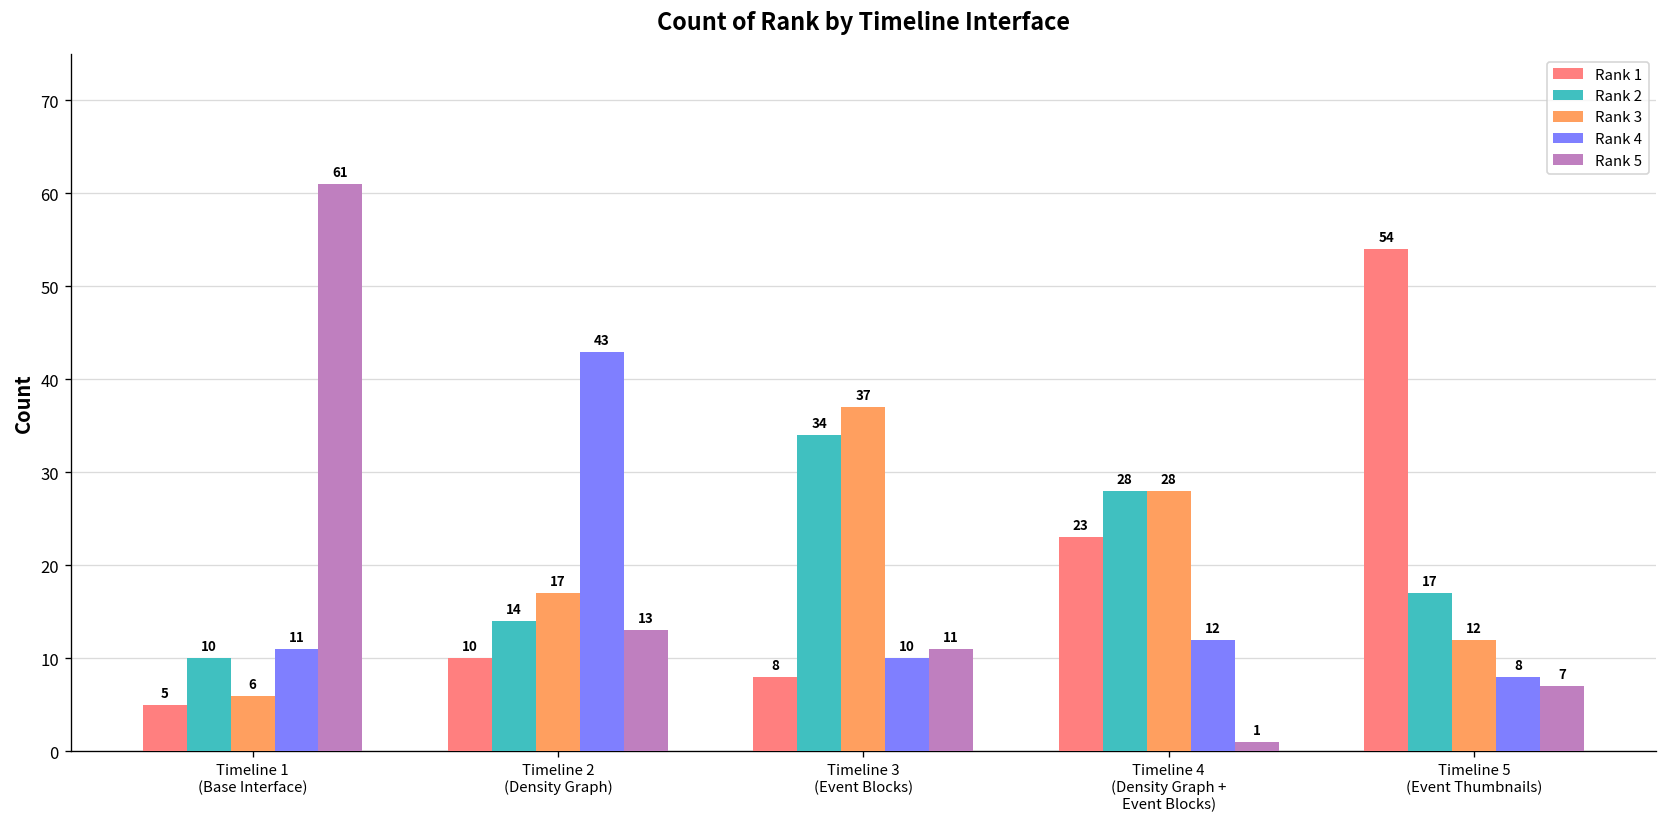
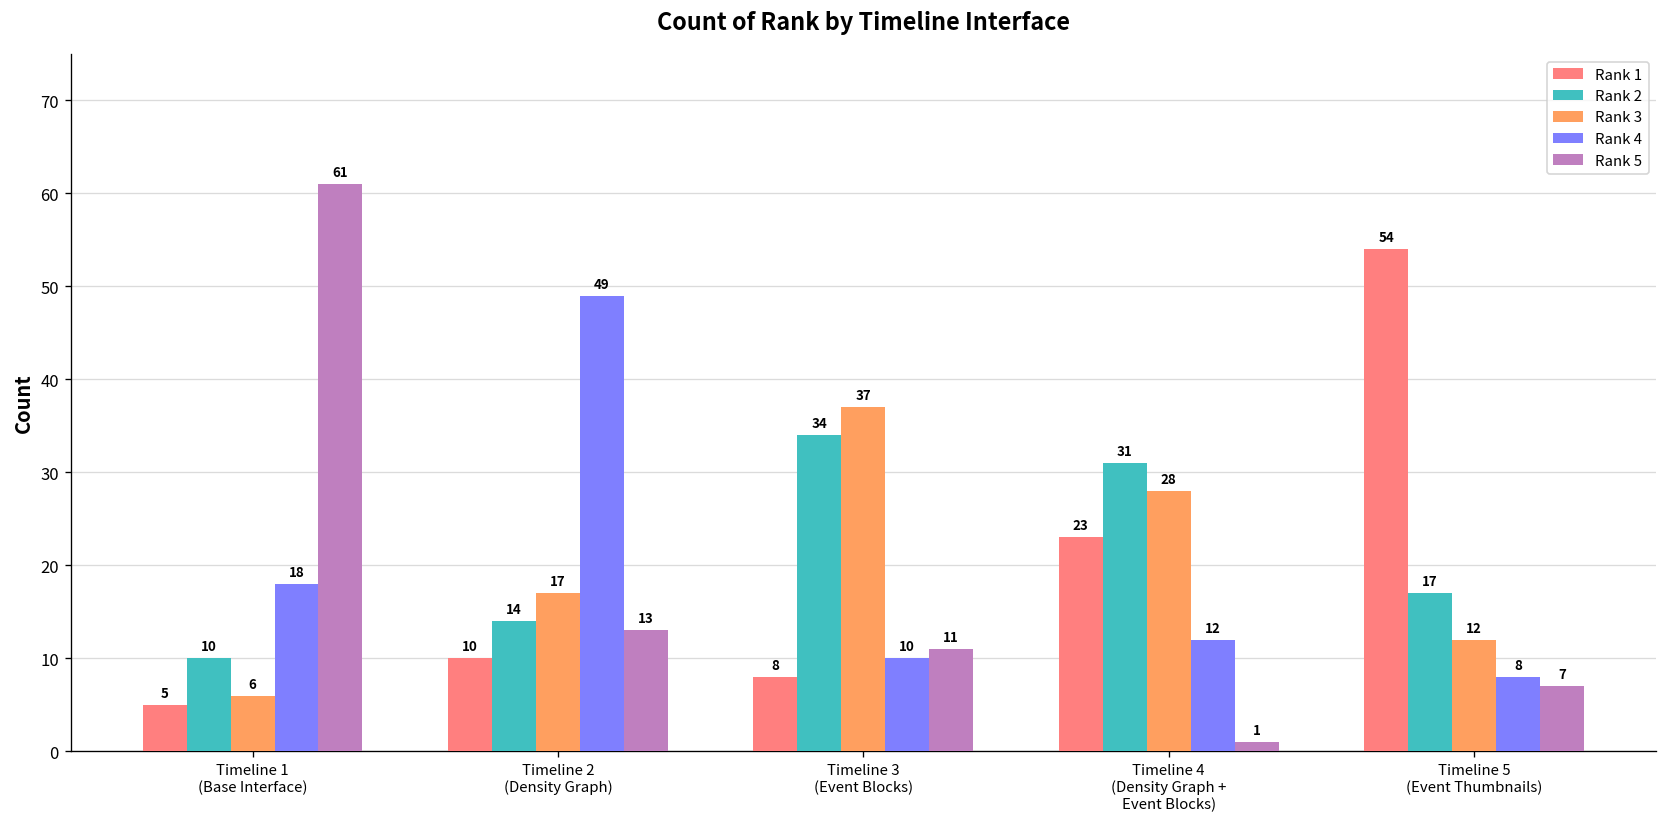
  {
    "Rank 2": {
      "Timeline 1 (Base Interface)": 10,
      "Timeline 2 (Density Graph)": 14,
      "Timeline 3 (Event Blocks)": 34,
-     "Timeline 4 (Density Graph + Event Blocks)": 28,
+     "Timeline 4 (Density Graph + Event Blocks)": 31,
      "Timeline 5 (Event Thumbnails)": 17
    },
    "Rank 4": {
-     "Timeline 1 (Base Interface)": 11,
-     "Timeline 2 (Density Graph)": 43,
+     "Timeline 1 (Base Interface)": 18,
+     "Timeline 2 (Density Graph)": 49,
      "Timeline 3 (Event Blocks)": 10,
      "Timeline 4 (Density Graph + Event Blocks)": 12,
      "Timeline 5 (Event Thumbnails)": 8
    },
    "Rank 5": {
      "Timeline 1 (Base Interface)": 61,
      "Timeline 2 (Density Graph)": 13,
      "Timeline 3 (Event Blocks)": 11,
      "Timeline 4 (Density Graph + Event Blocks)": 1,
      "Timeline 5 (Event Thumbnails)": 7
    }
  }
